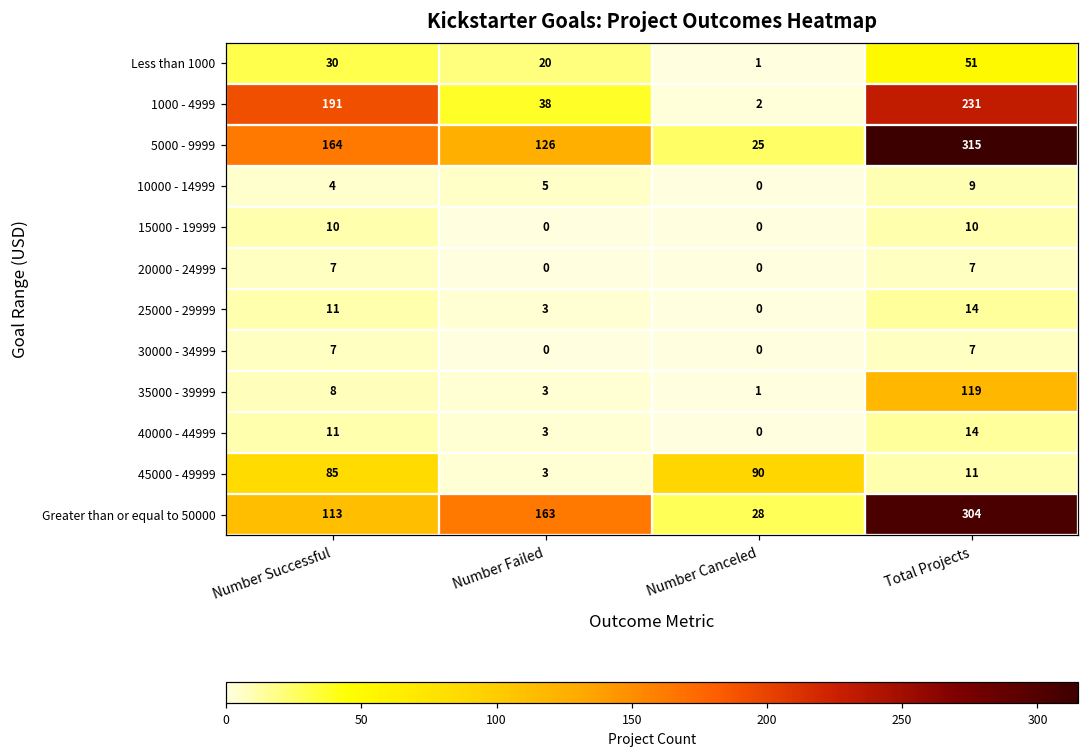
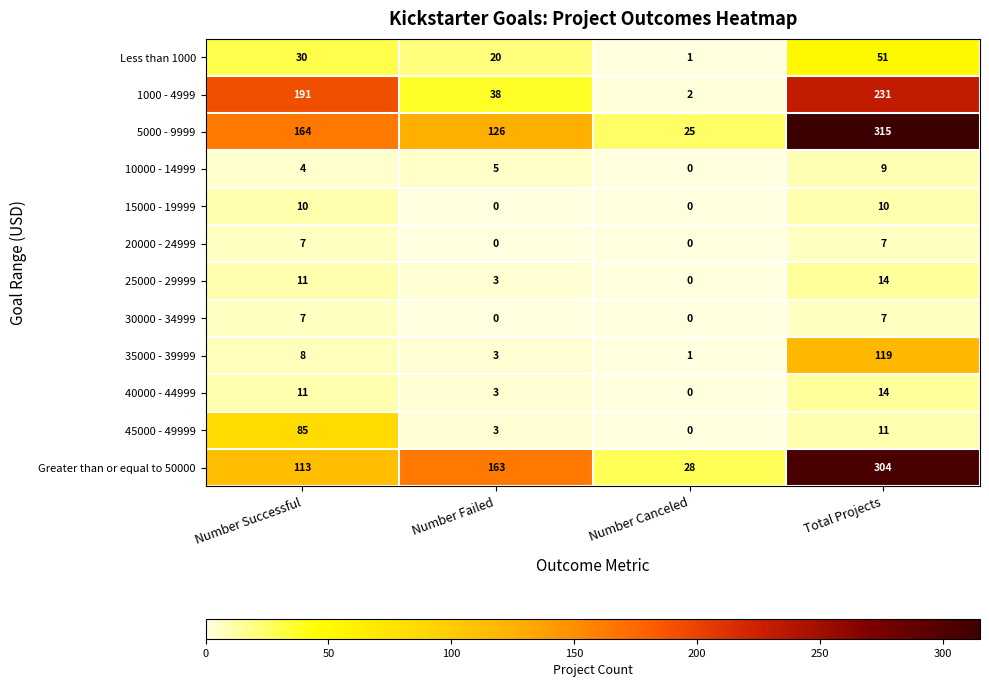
  {
    "Less than 1000": {
      "Number Successful": 30,
      "Number Failed": 20,
      "Number Canceled": 1,
      "Total Projects": 51
    },
    "1000 - 4999": {
      "Number Successful": 191,
      "Number Failed": 38,
      "Number Canceled": 2,
      "Total Projects": 231
    },
    "5000 - 9999": {
      "Number Successful": 164,
      "Number Failed": 126,
      "Number Canceled": 25,
      "Total Projects": 315
    },
    "10000 - 14999": {
      "Number Successful": 4,
      "Number Failed": 5,
      "Number Canceled": 0,
      "Total Projects": 9
    },
    "15000 - 19999": {
      "Number Successful": 10,
      "Number Failed": 0,
      "Number Canceled": 0,
      "Total Projects": 10
    },
    "20000 - 24999": {
      "Number Successful": 7,
      "Number Failed": 0,
      "Number Canceled": 0,
      "Total Projects": 7
    },
    "25000 - 29999": {
      "Number Successful": 11,
      "Number Failed": 3,
      "Number Canceled": 0,
      "Total Projects": 14
    },
    "30000 - 34999": {
      "Number Successful": 7,
      "Number Failed": 0,
      "Number Canceled": 0,
      "Total Projects": 7
    },
    "35000 - 39999": {
      "Number Successful": 8,
      "Number Failed": 3,
      "Number Canceled": 1,
      "Total Projects": 119
    },
    "40000 - 44999": {
      "Number Successful": 11,
      "Number Failed": 3,
      "Number Canceled": 0,
      "Total Projects": 14
    },
    "45000 - 49999": {
      "Number Successful": 85,
      "Number Failed": 3,
-     "Number Canceled": 90,
+     "Number Canceled": 0,
      "Total Projects": 11
    },
    "Greater than or equal to 50000": {
      "Number Successful": 113,
      "Number Failed": 163,
      "Number Canceled": 28,
      "Total Projects": 304
    }
  }
